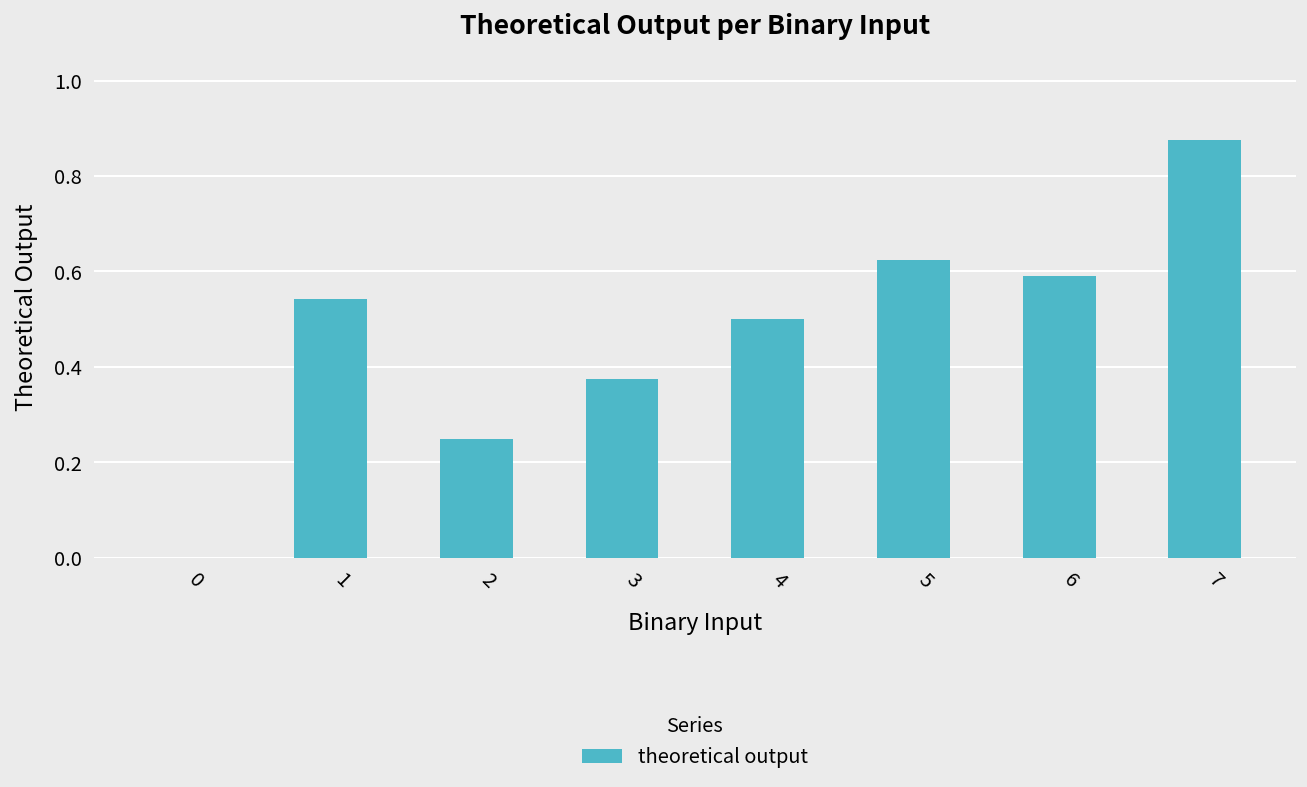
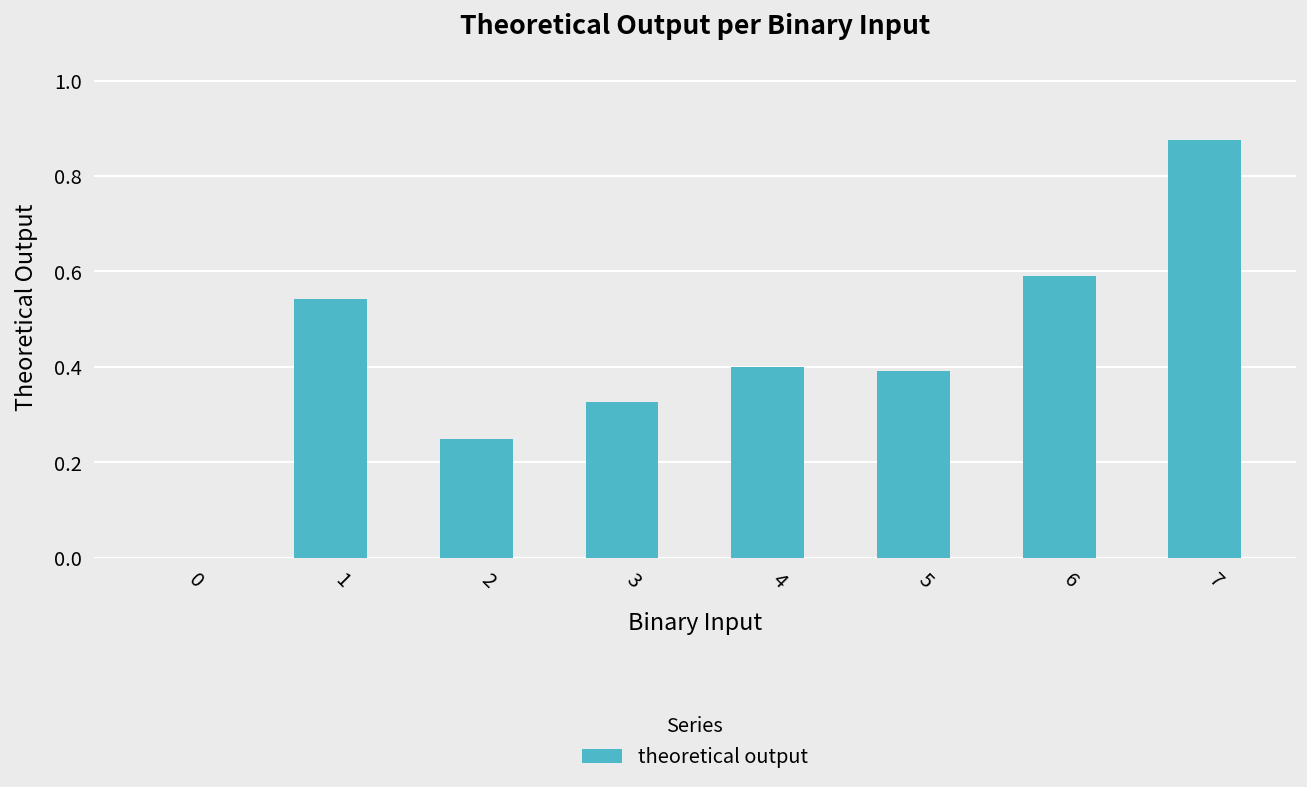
  {
    "0": 0.00,
    "1": 0.54,
    "2": 0.25,
-   "3": 0.38,
-   "4": 0.5,
-   "5": 0.63,
+   "3": 0.33,
+   "4": 0.4,
+   "5": 0.39,
    "6": 0.59,
    "7": 0.88
  }
